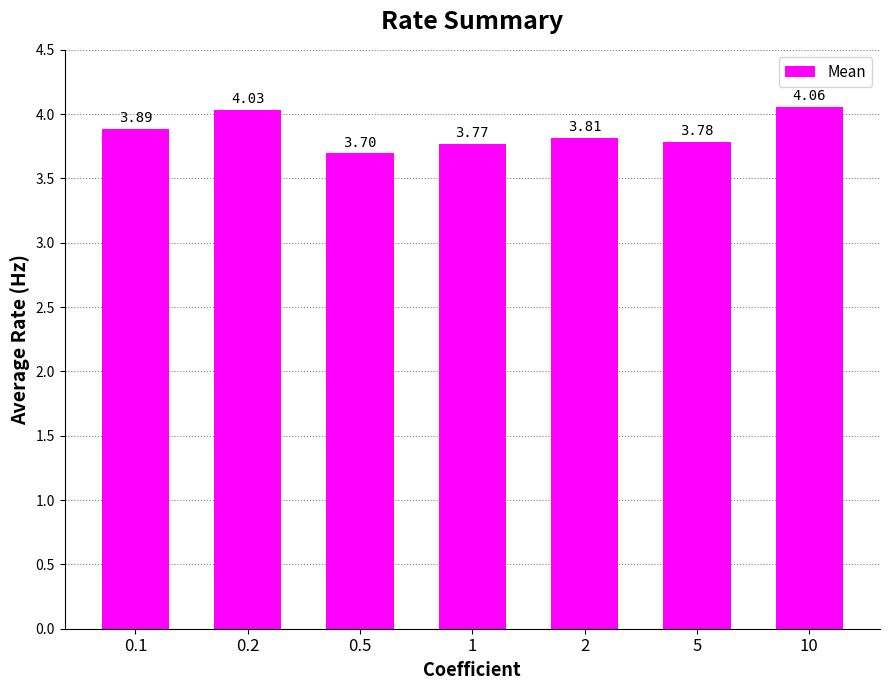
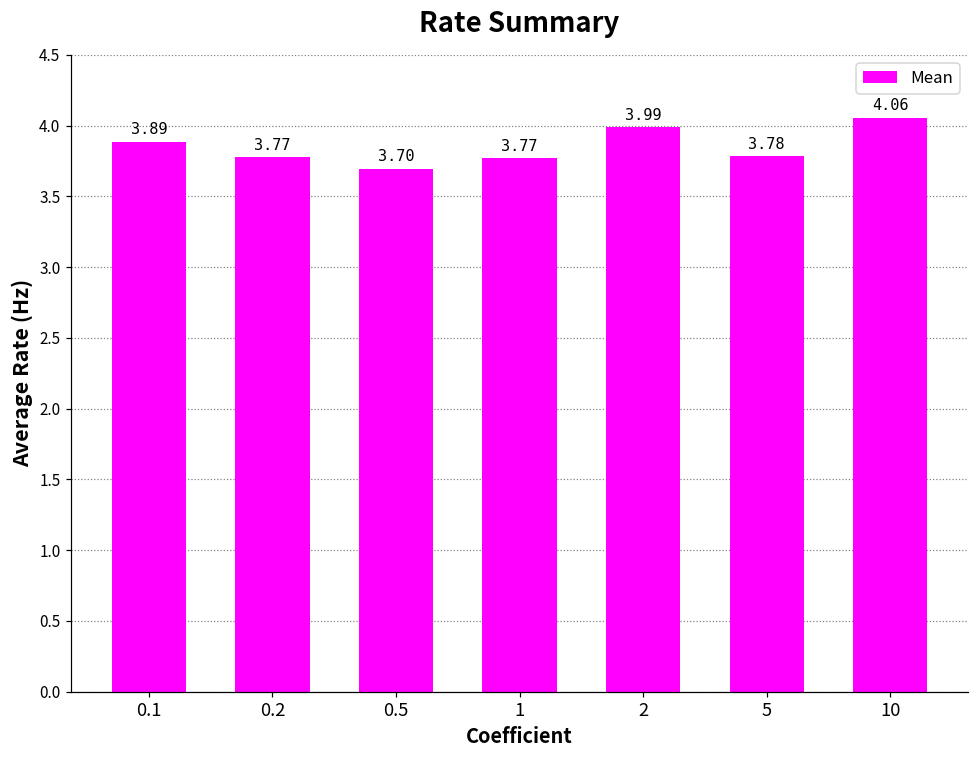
  {
    "0.1": 3.89,
-   "0.2": 4.03,
+   "0.2": 3.77,
    "0.5": 3.70,
    "1": 3.77,
-   "2": 3.81,
+   "2": 3.99,
    "5": 3.78,
    "10": 4.06
  }
